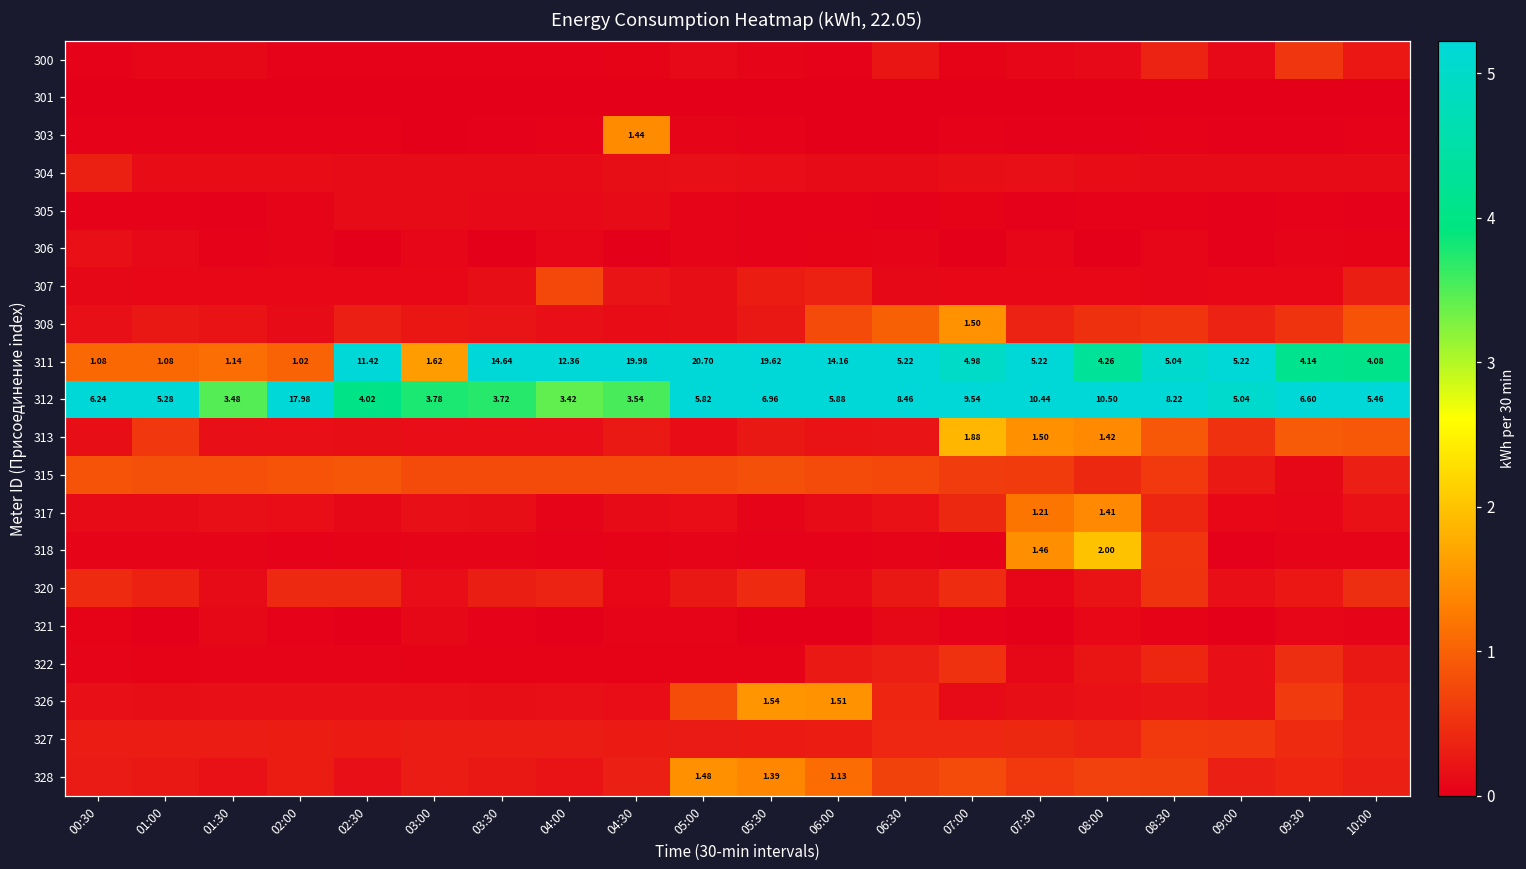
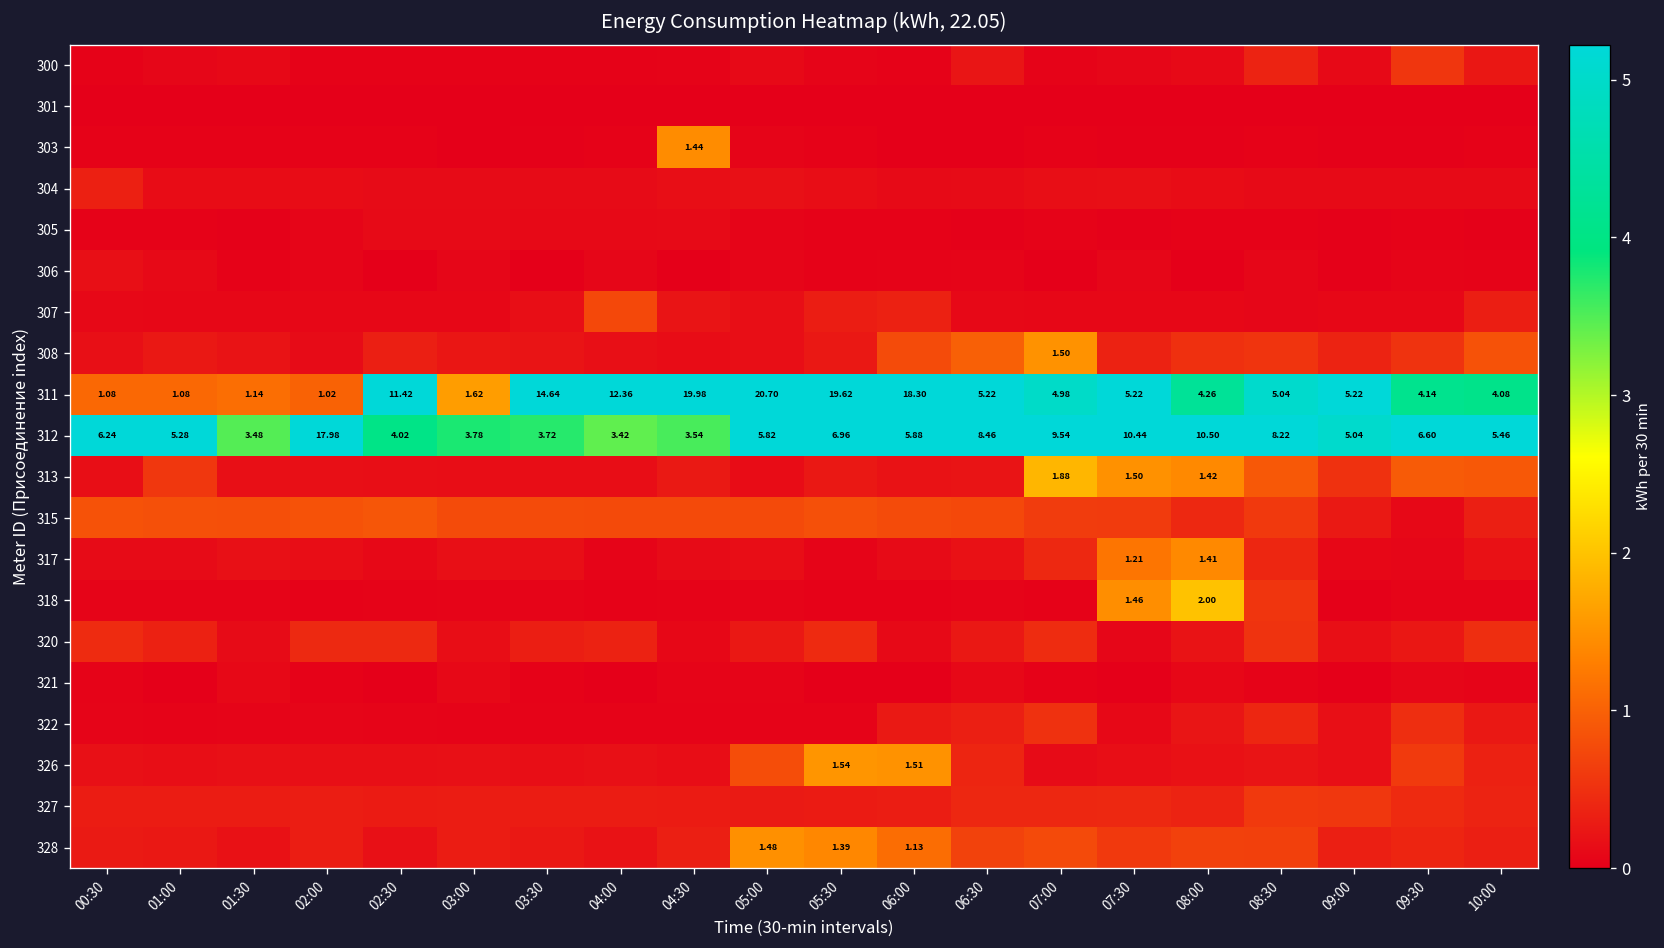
  {
    "303": {
      "04:30": 1.44
    },
    "308": {
      "07:00": 1.50
    },
    "311": {
      "00:30": 1.08,
      "01:00": 1.08,
      "01:30": 1.14,
      "02:00": 1.02,
      "02:30": 11.42,
      "03:00": 1.62,
      "03:30": 14.64,
      "04:00": 12.36,
      "04:30": 19.98,
      "05:00": 20.70,
      "05:30": 19.62,
-     "06:00": 14.16,
+     "06:00": 18.30,
      "06:30": 5.22,
      "07:00": 4.98,
      "07:30": 5.22,
      "08:00": 4.26,
      "08:30": 5.04,
      "09:00": 5.22,
      "09:30": 4.14,
      "10:00": 4.08
    },
    "312": {
      "00:30": 6.24,
      "01:00": 5.28,
      "01:30": 3.48,
      "02:00": 17.98,
      "02:30": 4.02,
      "03:00": 3.78,
      "03:30": 3.72,
      "04:00": 3.42,
      "04:30": 3.54,
      "05:00": 5.82,
      "05:30": 6.96,
      "06:00": 5.88,
      "06:30": 8.46,
      "07:00": 9.54,
      "07:30": 10.44,
      "08:00": 10.50,
      "08:30": 8.22,
      "09:00": 5.04,
      "09:30": 6.60,
      "10:00": 5.46
    },
    "313": {
      "07:00": 1.88,
      "07:30": 1.50,
      "08:00": 1.42
    },
    "317": {
      "07:30": 1.21,
      "08:00": 1.41
    },
    "318": {
      "07:30": 1.46,
      "08:00": 2.00
    },
    "326": {
      "05:30": 1.54,
      "06:00": 1.51
    },
    "328": {
      "05:00": 1.48,
      "05:30": 1.39,
      "06:00": 1.13
    }
  }
